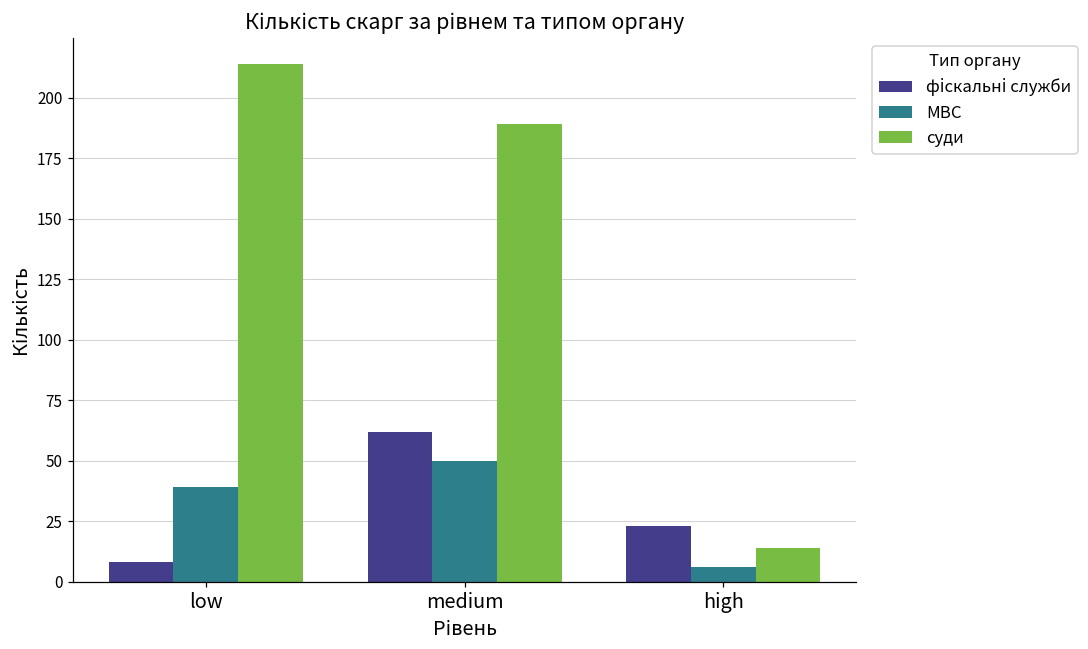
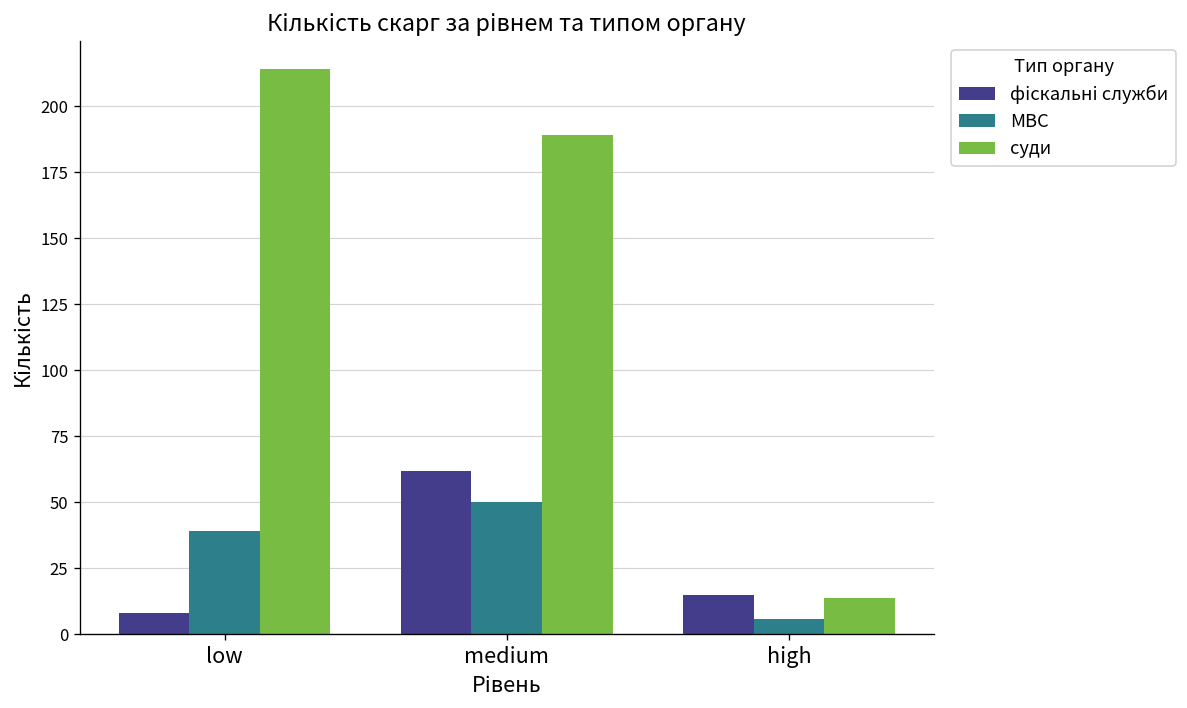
  {
    "фіскальні служби": {
      "low": 8,
      "medium": 62,
-     "high": 23
+     "high": 15
    },
    "МВС": {
      "low": 39,
      "medium": 50,
      "high": 6
    },
    "суди": {
      "low": 214,
      "medium": 189,
      "high": 14
    }
  }
